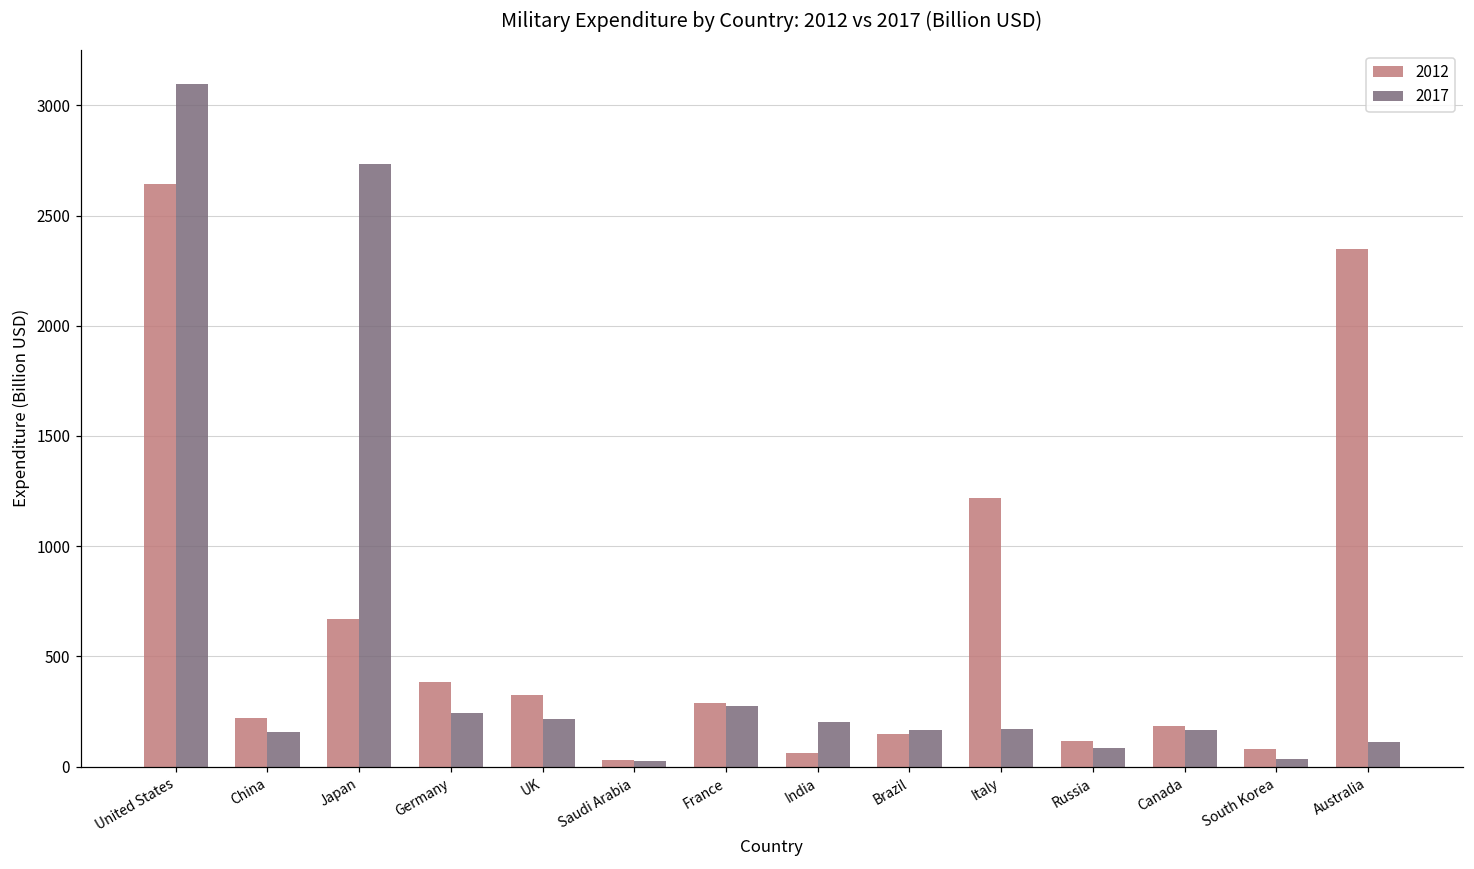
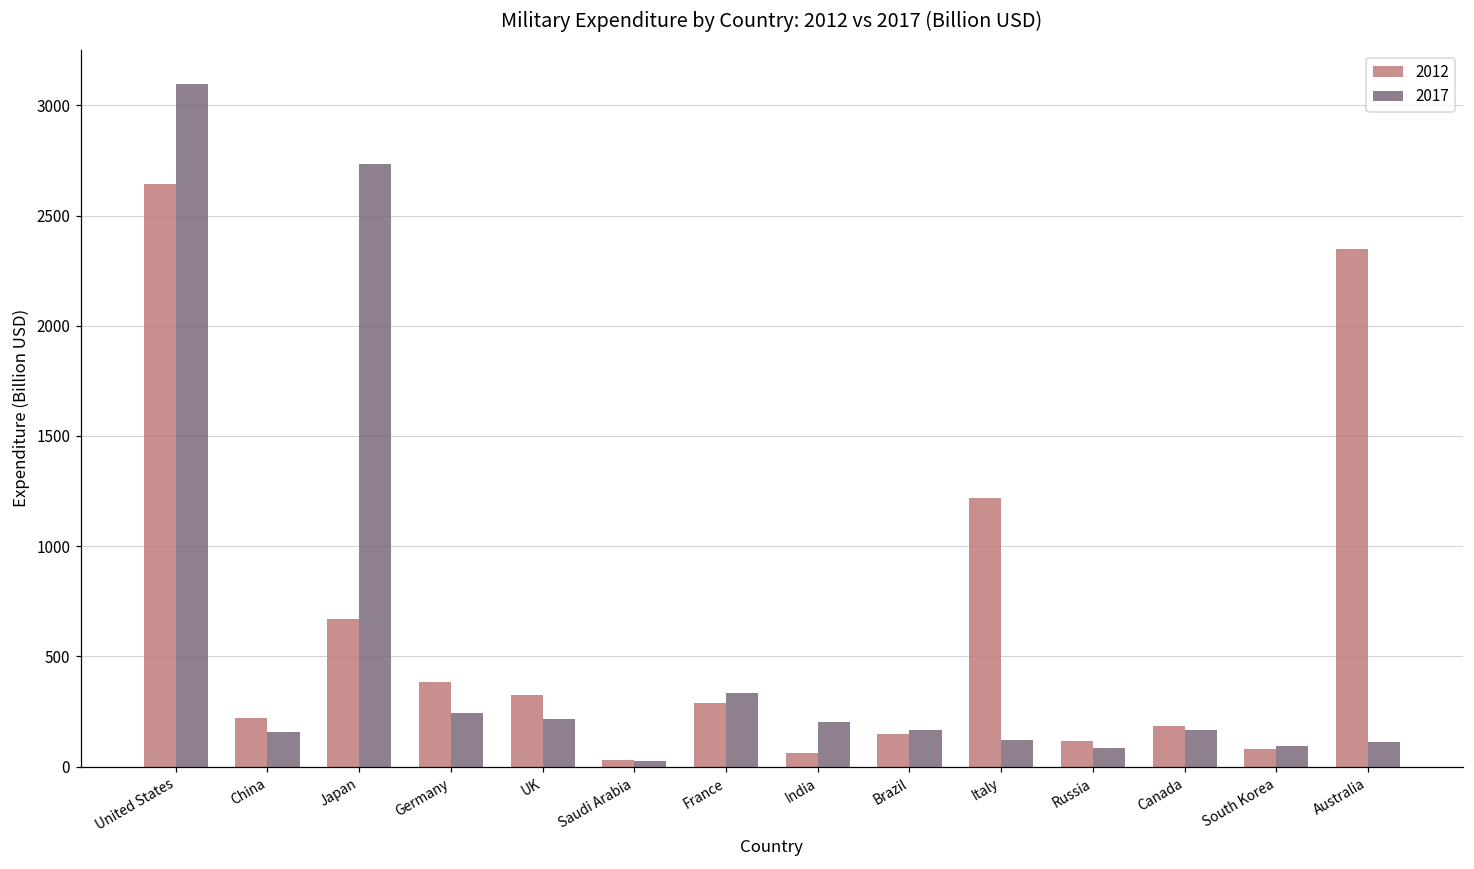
  {
    "2012": {
      "United States": 2640,
      "China": 220,
      "Japan": 670,
      "Germany": 380,
      "UK": 320,
      "Saudi Arabia": 30,
      "France": 290,
      "India": 60,
      "Brazil": 150,
      "Italy": 1220,
      "Russia": 120,
      "Canada": 190,
      "South Korea": 80,
      "Australia": 2350
    },
    "2017": {
      "United States": 3100,
      "China": 160,
      "Japan": 2730,
      "Germany": 240,
      "UK": 220,
      "Saudi Arabia": 30,
-     "France": 270,
+     "France": 330,
      "India": 200,
      "Brazil": 160,
-     "Italy": 170,
+     "Italy": 120,
      "Russia": 80,
      "Canada": 170,
-     "South Korea": 40,
+     "South Korea": 90,
      "Australia": 110
    }
  }
